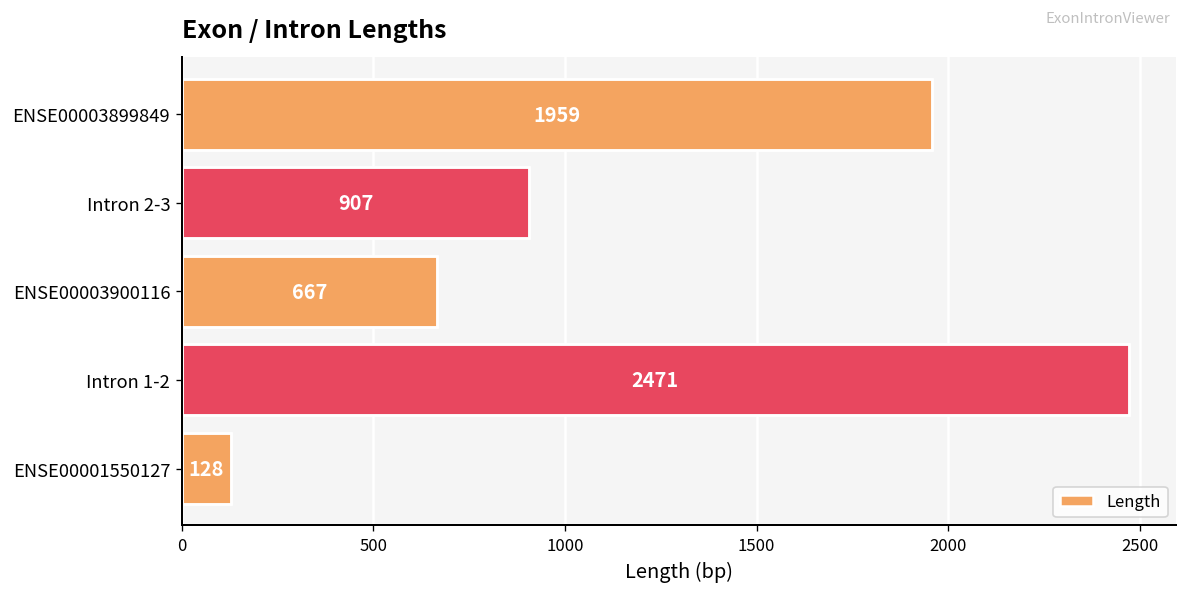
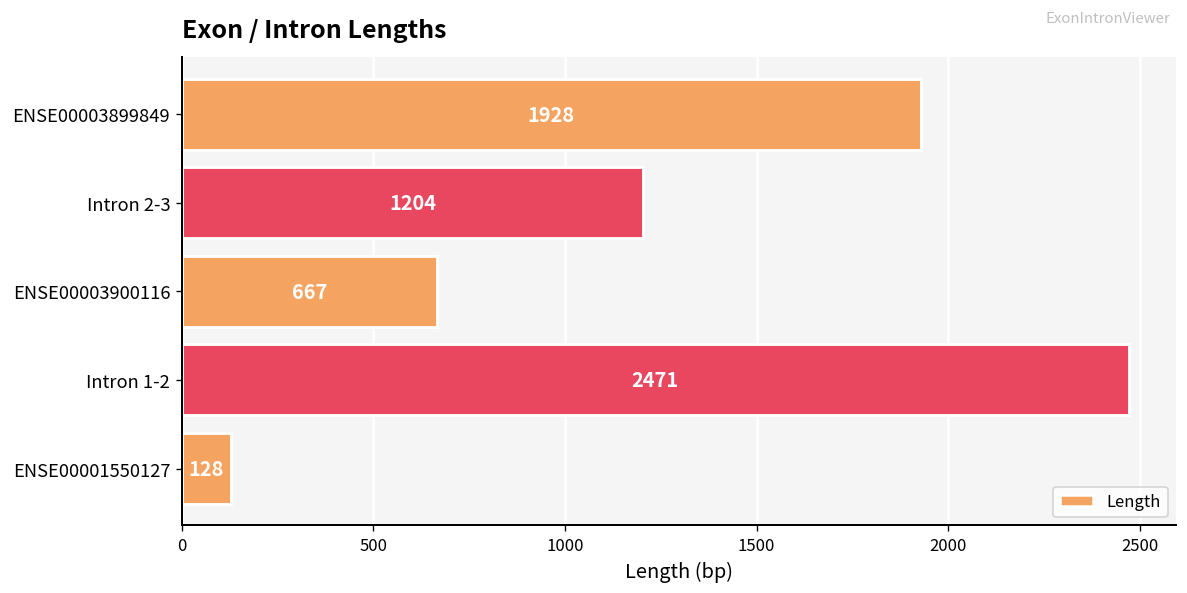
  {
-   "ENSE00003899849": 1959,
-   "Intron 2-3": 907,
+   "ENSE00003899849": 1928,
+   "Intron 2-3": 1204,
    "ENSE00003900116": 667,
    "Intron 1-2": 2471,
    "ENSE00001550127": 128
  }
